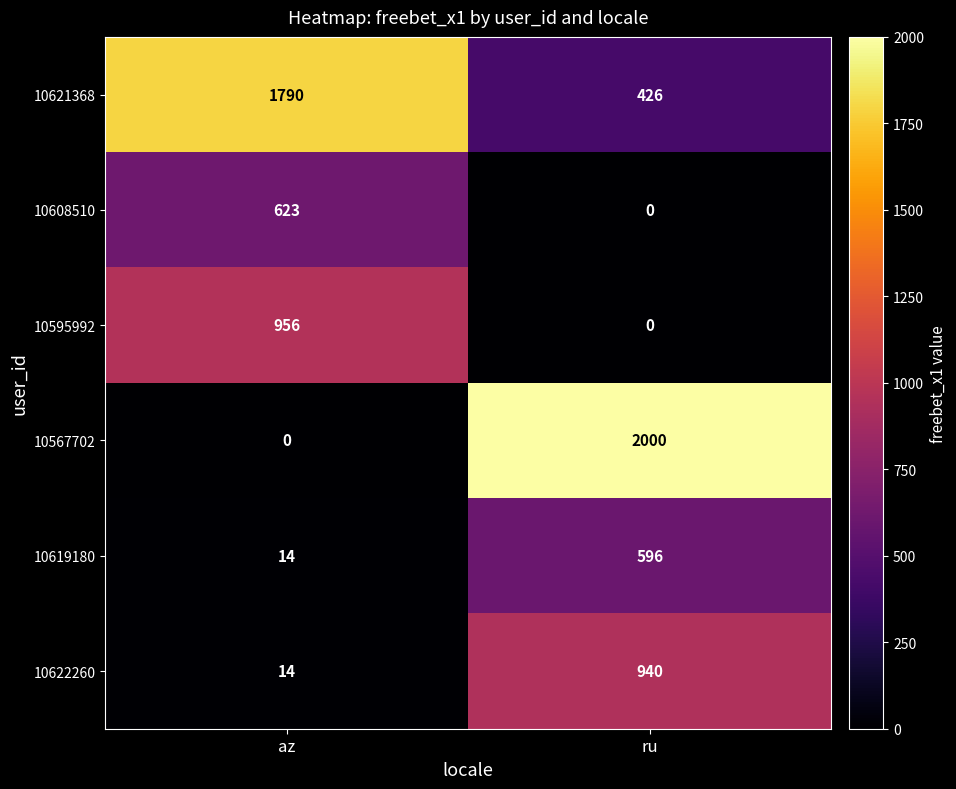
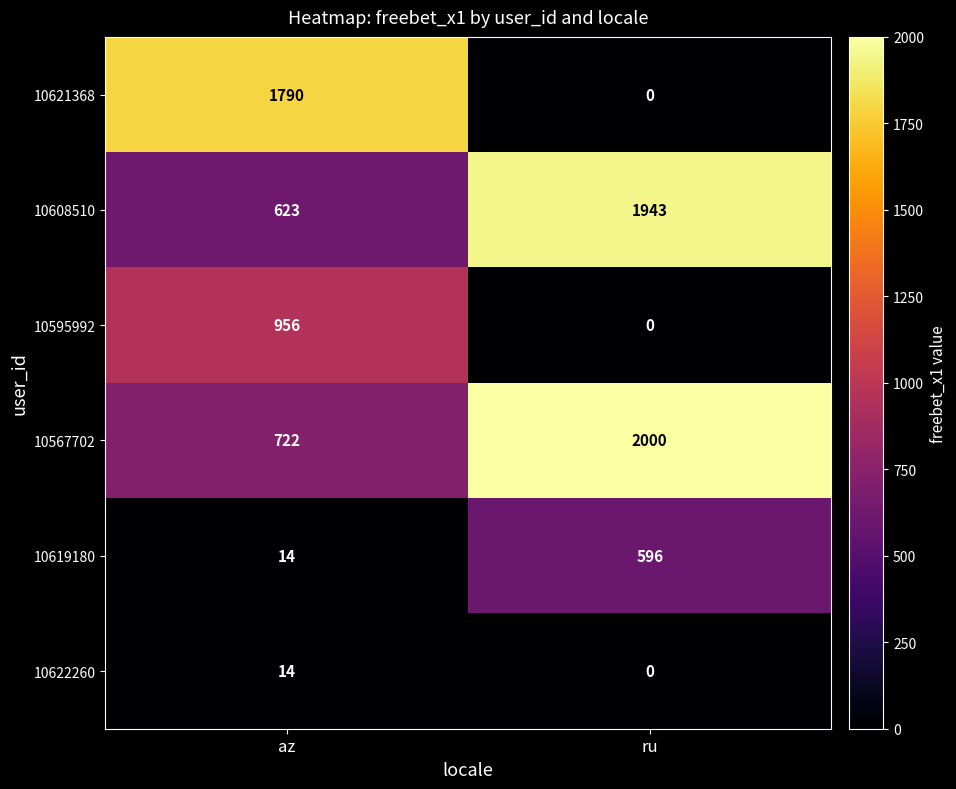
  {
    "10621368": {
      "az": 1790,
-     "ru": 426
+     "ru": 0
    },
    "10608510": {
      "az": 623,
-     "ru": 0
+     "ru": 1943
    },
    "10595992": {
      "az": 956,
      "ru": 0
    },
    "10567702": {
-     "az": 0,
+     "az": 722,
      "ru": 2000
    },
    "10619180": {
      "az": 14,
      "ru": 596
    },
    "10622260": {
      "az": 14,
-     "ru": 940
+     "ru": 0
    }
  }
